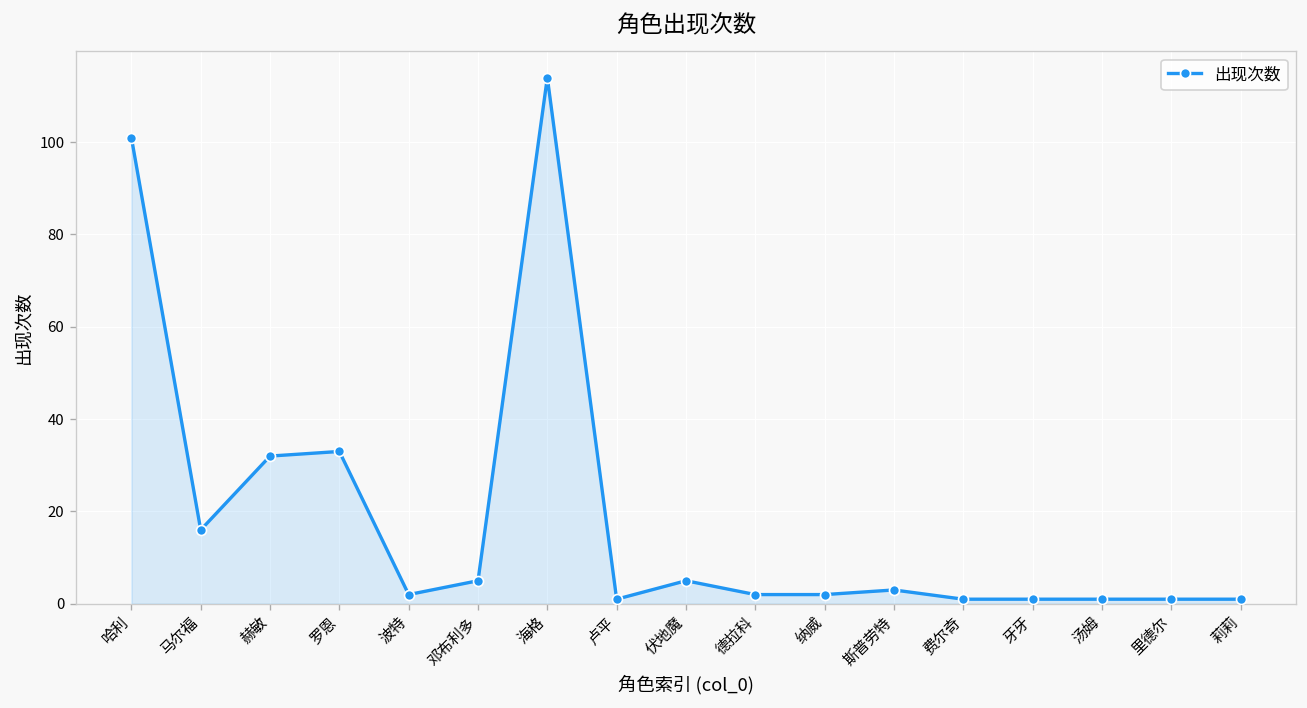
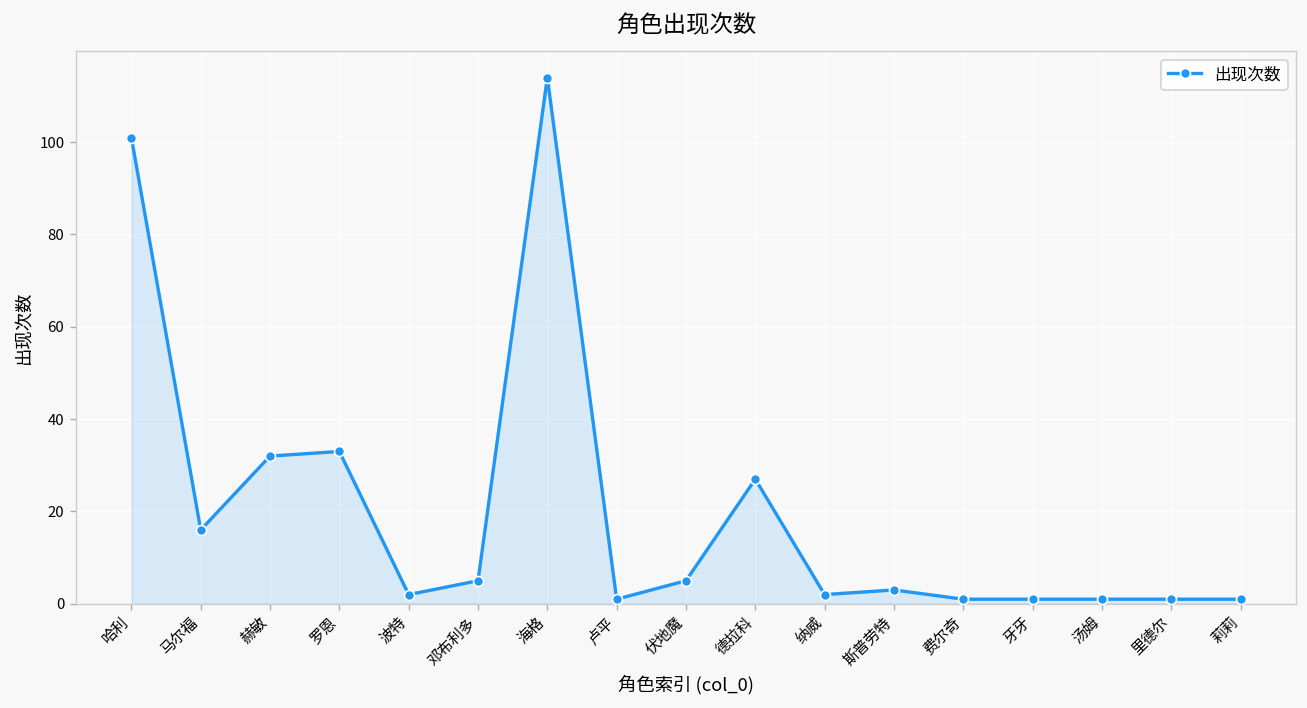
  {
    "哈利": 101,
    "马尔福": 16,
    "赫敏": 32,
    "罗恩": 33,
    "波特": 2,
    "邓布利多": 5,
    "海格": 114,
    "卢平": 1,
    "伏地魔": 5,
-   "德拉科": 2,
+   "德拉科": 27,
    "纳威": 2,
    "斯普劳特": 3,
    "费尔奇": 1,
    "牙牙": 1,
    "汤姆": 1,
    "里德尔": 1,
    "莉莉": 1
  }
